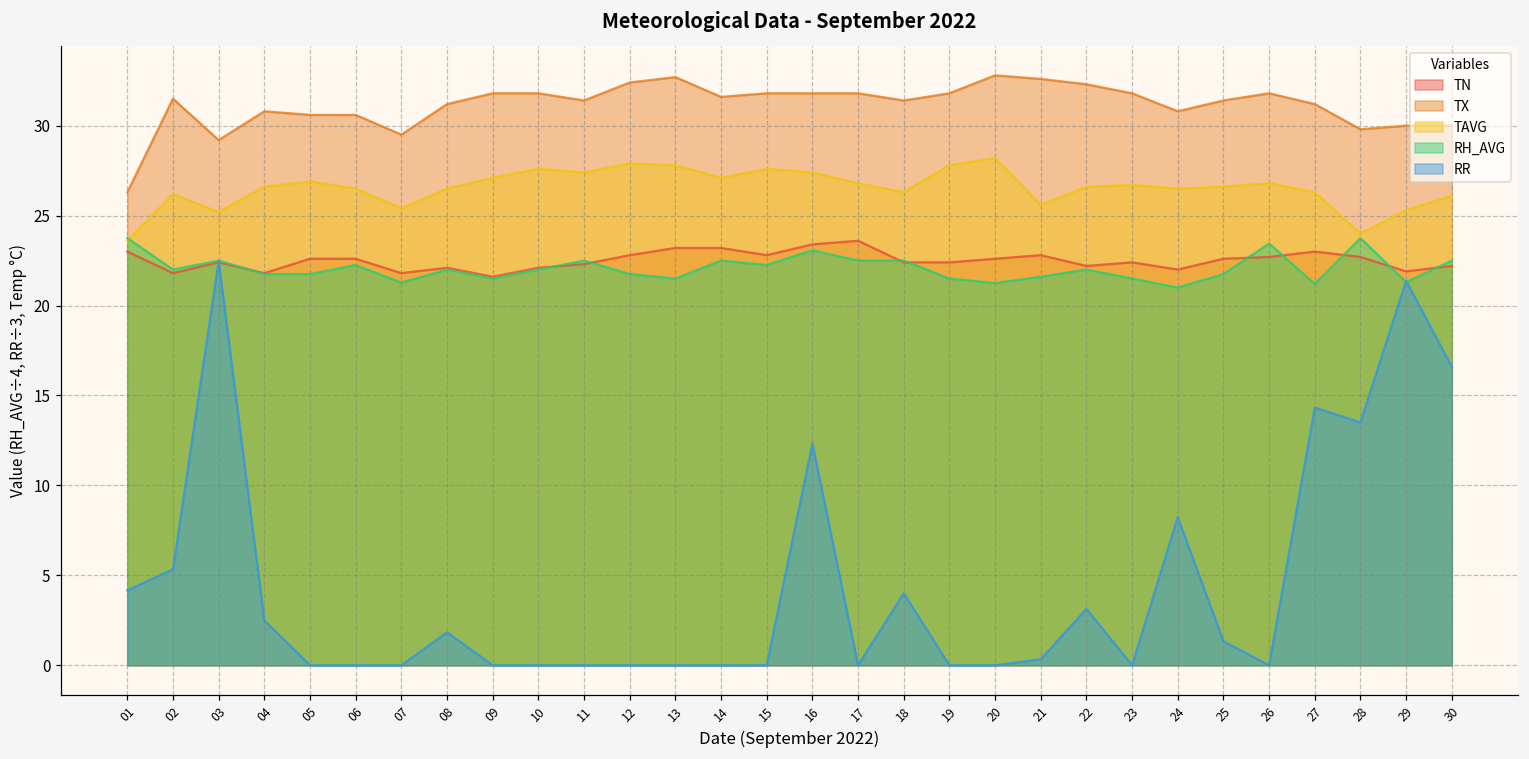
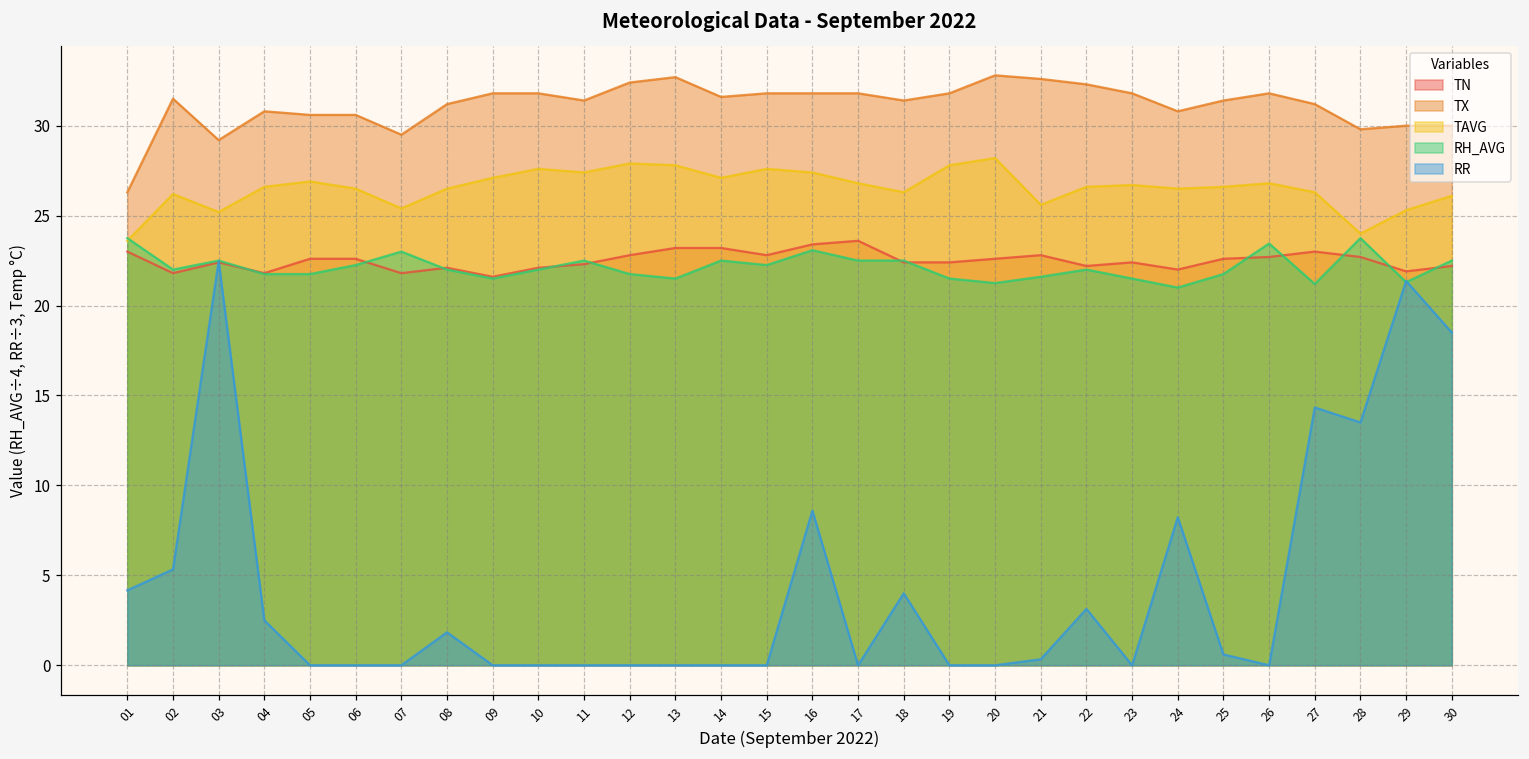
  {
    "RH_AVG": {
      "02": 22.0,
      "05": 21.8,
      "06": 22.3,
-     "07": 21.3,
+     "07": 23.0,
      "11": 22.5,
      "12": 21.8,
      "13": 21.5,
      "14": 22.5,
      "15": 22.3,
      "16": 23.1,
      "17": 22.5,
      "19": 21.5,
      "20": 21.3,
      "21": 21.6,
      "22": 22.0,
      "23": 21.5,
      "24": 21.0,
      "25": 21.8,
      "26": 23.5,
      "27": 21.2,
      "28": 23.8,
      "30": 22.5
    },
    "RR": {
      "01": 4.2,
      "02": 5.3,
      "04": 2.5,
      "05": 0.0,
      "06": 0.0,
      "07": 0.0,
      "08": 1.8,
      "09": 0.0,
      "10": 0.0,
      "11": 0.0,
      "12": 0.0,
      "13": 0.0,
      "14": 0.0,
      "15": 0.0,
-     "16": 12.3,
+     "16": 8.6,
      "17": 0.0,
      "18": 4.0,
      "19": 0.0,
      "20": 0.0,
      "21": 0.3,
      "22": 3.1,
      "23": 0.0,
      "24": 8.2,
-     "25": 1.3,
+     "25": 0.6,
      "26": 0.0,
      "27": 14.3,
      "28": 13.5,
-     "30": 16.6
+     "30": 18.5
    }
  }
